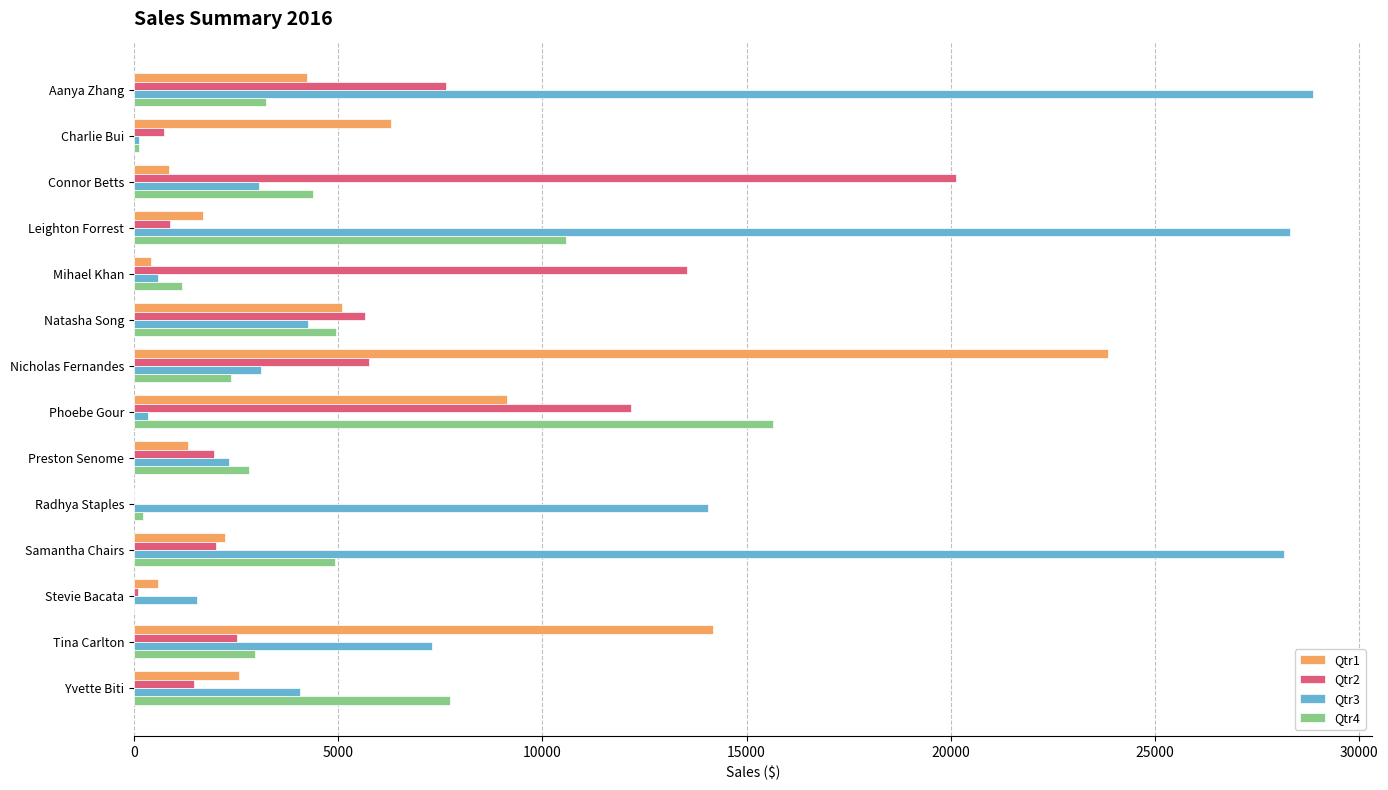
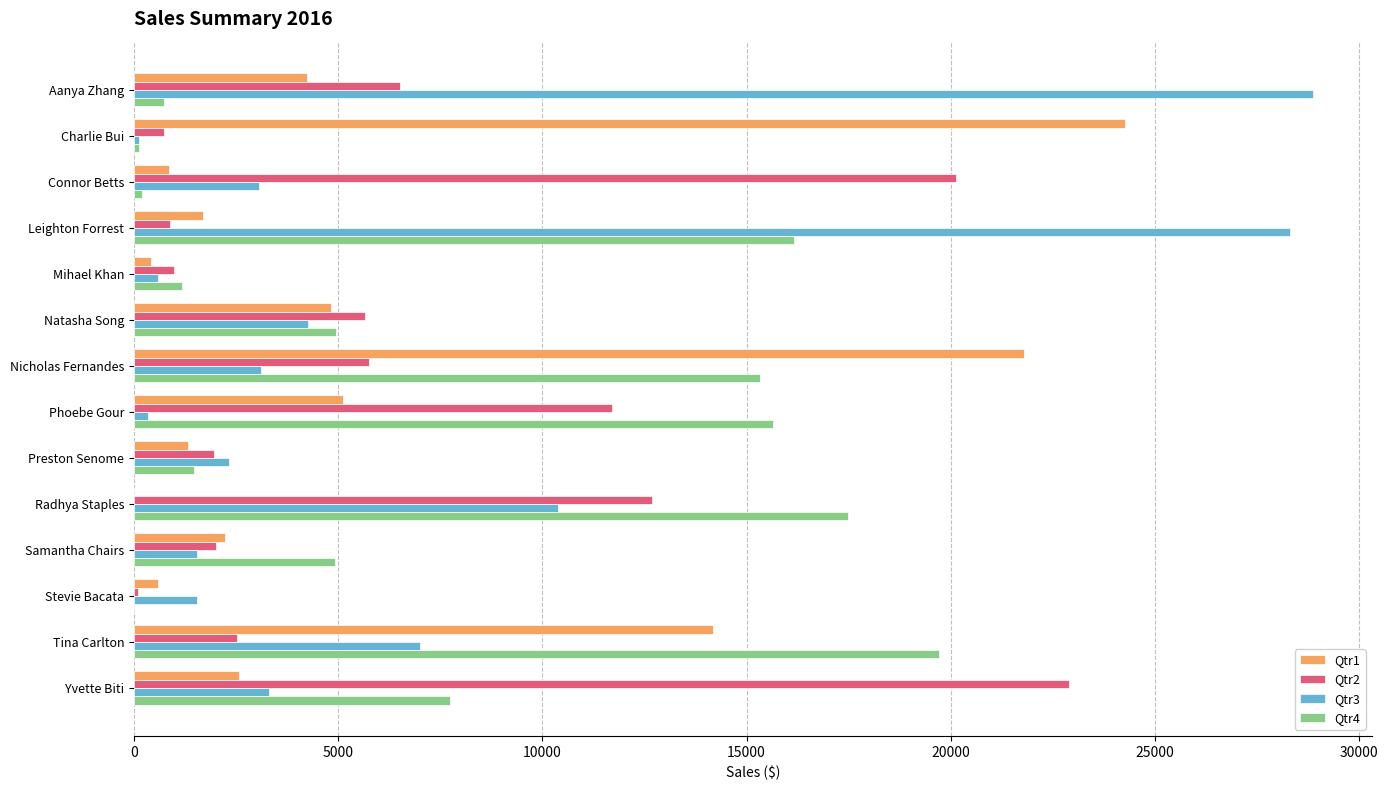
  {
    "Qtr1": {
      "Aanya Zhang": 4200,
-     "Charlie Bui": 6300,
+     "Charlie Bui": 24300,
      "Connor Betts": 900,
      "Leighton Forrest": 1700,
      "Mihael Khan": 400,
-     "Natasha Song": 5100,
-     "Nicholas Fernandes": 23800,
-     "Phoebe Gour": 9100,
+     "Natasha Song": 4800,
+     "Nicholas Fernandes": 21800,
+     "Phoebe Gour": 5100,
      "Preston Senome": 1300,
      "Radhya Staples": 0,
      "Samantha Chairs": 2200,
      "Stevie Bacata": 600,
      "Tina Carlton": 14200,
      "Yvette Biti": 2600
    },
    "Qtr2": {
-     "Aanya Zhang": 7600,
+     "Aanya Zhang": 6500,
      "Charlie Bui": 700,
      "Connor Betts": 20100,
      "Leighton Forrest": 900,
-     "Mihael Khan": 13500,
+     "Mihael Khan": 1000,
      "Natasha Song": 5700,
      "Nicholas Fernandes": 5700,
-     "Phoebe Gour": 12200,
+     "Phoebe Gour": 11700,
      "Preston Senome": 2000,
-     "Radhya Staples": 0,
+     "Radhya Staples": 12700,
      "Samantha Chairs": 2000,
      "Stevie Bacata": 100,
      "Tina Carlton": 2500,
-     "Yvette Biti": 1500
+     "Yvette Biti": 22900
    },
    "Qtr3": {
      "Aanya Zhang": 28900,
      "Charlie Bui": 100,
      "Connor Betts": 3100,
      "Leighton Forrest": 28300,
      "Mihael Khan": 600,
      "Natasha Song": 4300,
      "Nicholas Fernandes": 3100,
      "Phoebe Gour": 400,
      "Preston Senome": 2300,
-     "Radhya Staples": 14100,
-     "Samantha Chairs": 28200,
+     "Radhya Staples": 10400,
+     "Samantha Chairs": 1500,
      "Stevie Bacata": 1600,
-     "Tina Carlton": 7300,
-     "Yvette Biti": 4100
+     "Tina Carlton": 7000,
+     "Yvette Biti": 3300
    },
    "Qtr4": {
-     "Aanya Zhang": 3200,
+     "Aanya Zhang": 700,
      "Charlie Bui": 100,
-     "Connor Betts": 4400,
-     "Leighton Forrest": 10600,
+     "Connor Betts": 200,
+     "Leighton Forrest": 16200,
      "Mihael Khan": 1200,
      "Natasha Song": 5000,
-     "Nicholas Fernandes": 2400,
+     "Nicholas Fernandes": 15300,
      "Phoebe Gour": 15700,
-     "Preston Senome": 2800,
-     "Radhya Staples": 200,
+     "Preston Senome": 1500,
+     "Radhya Staples": 17500,
      "Samantha Chairs": 4900,
      "Stevie Bacata": 0,
-     "Tina Carlton": 3000,
+     "Tina Carlton": 19700,
      "Yvette Biti": 7700
    }
  }
